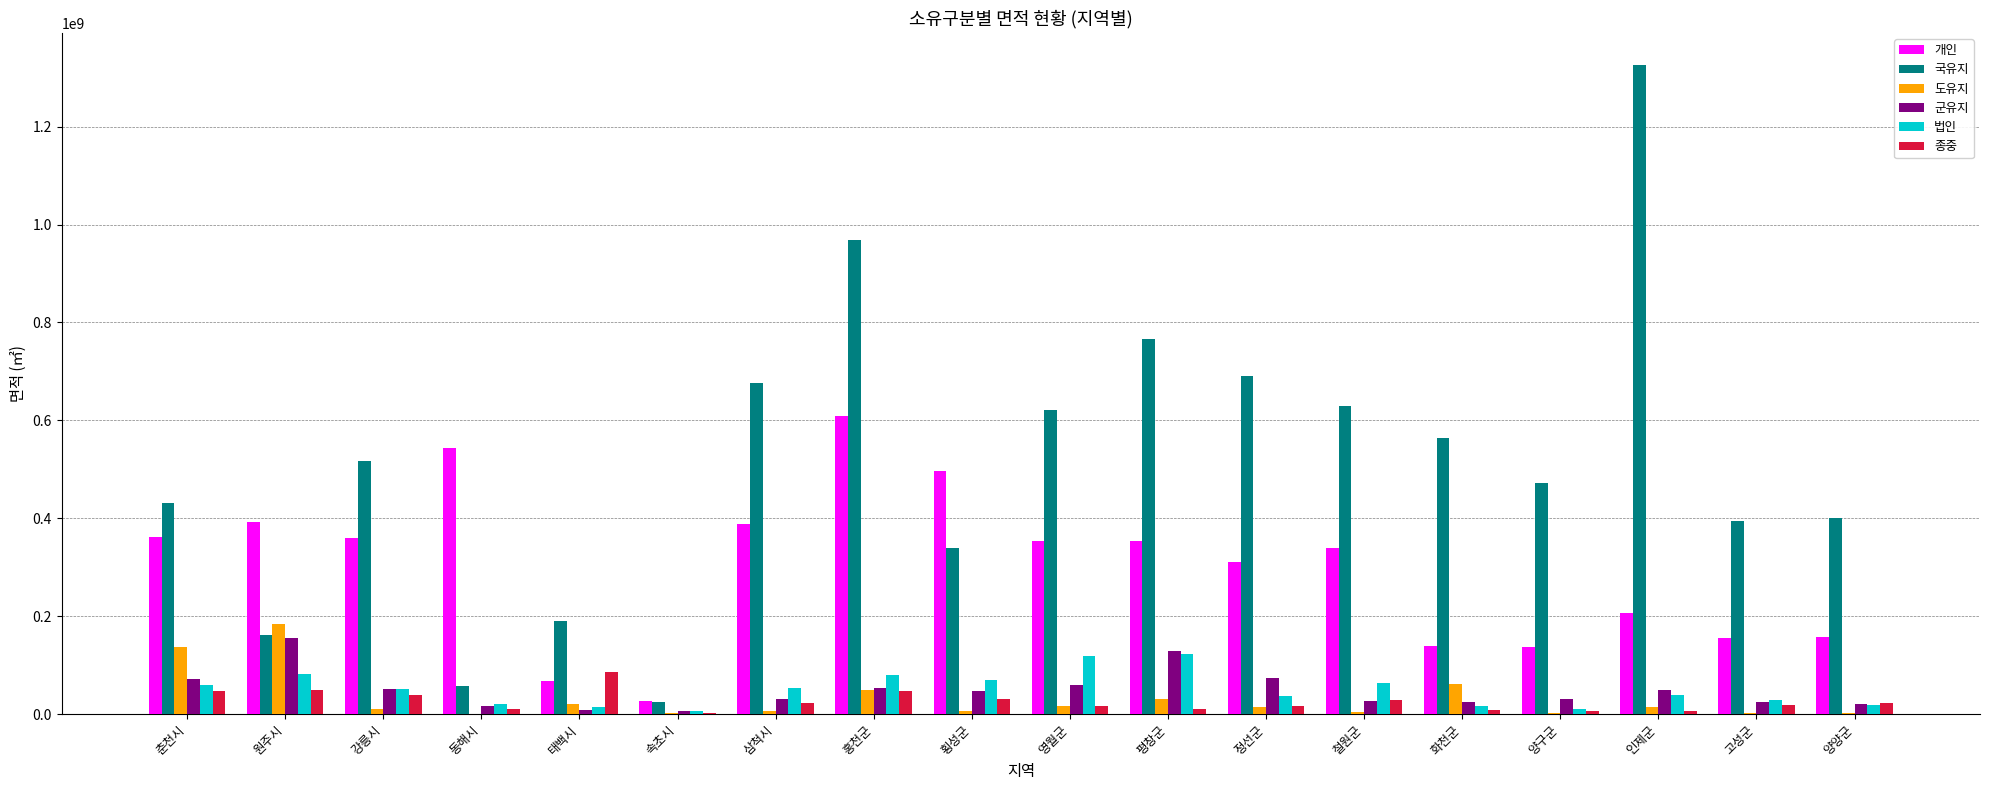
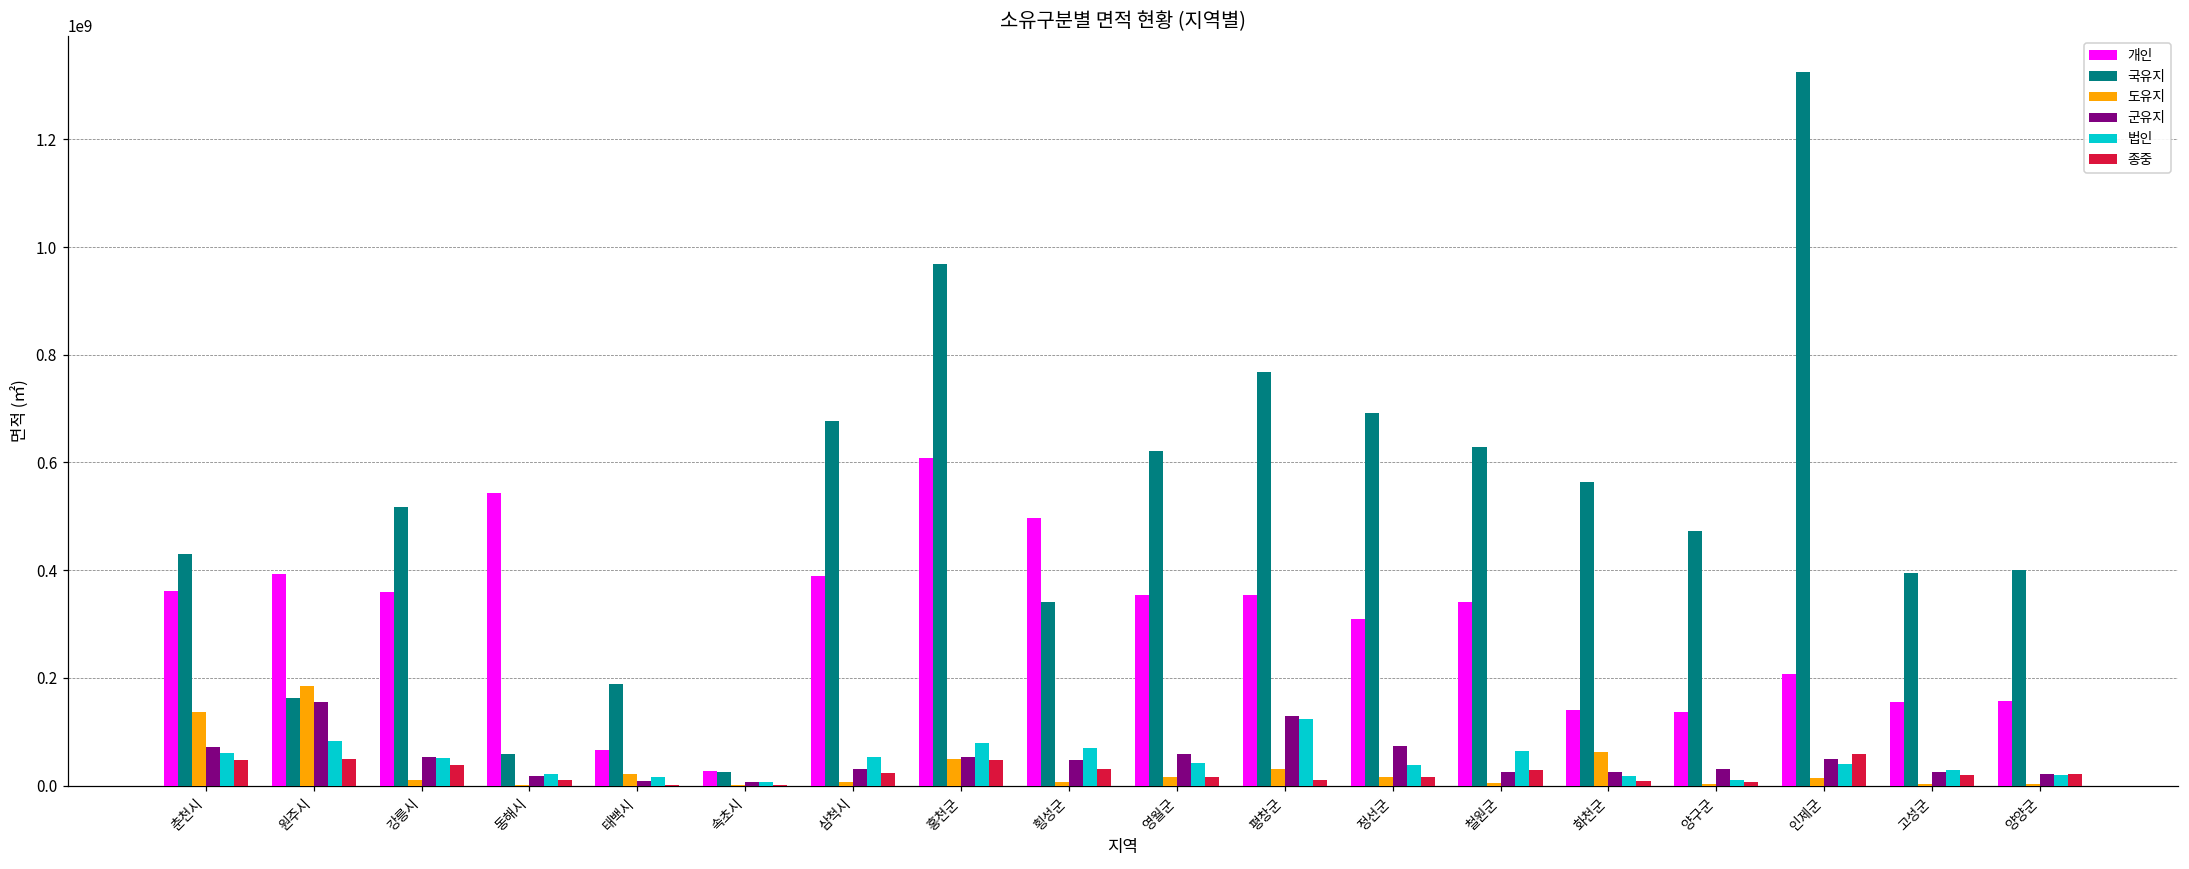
  {
    "개인": {
      "춘천시": 360000000,
      "원주시": 390000000,
      "강릉시": 360000000,
      "동해시": 540000000,
      "태백시": 70000000,
      "속초시": 30000000,
      "삼척시": 390000000,
      "홍천군": 610000000,
      "횡성군": 500000000,
      "영월군": 350000000,
      "평창군": 350000000,
      "정선군": 310000000,
      "철원군": 340000000,
      "화천군": 140000000,
      "양구군": 140000000,
      "인제군": 210000000,
      "고성군": 160000000,
      "양양군": 160000000
    },
    "국유지": {
      "춘천시": 430000000,
      "원주시": 160000000,
      "강릉시": 520000000,
      "동해시": 60000000,
      "태백시": 190000000,
      "속초시": 30000000,
      "삼척시": 680000000,
      "홍천군": 970000000,
      "횡성군": 340000000,
      "영월군": 620000000,
      "평창군": 770000000,
      "정선군": 690000000,
      "철원군": 630000000,
      "화천군": 560000000,
      "양구군": 470000000,
      "인제군": 1330000000,
      "고성군": 390000000,
      "양양군": 400000000
    },
    "도유지": {
      "춘천시": 140000000,
      "원주시": 180000000,
      "강릉시": 10000000,
      "태백시": 20000000,
      "삼척시": 10000000,
      "홍천군": 50000000,
      "횡성군": 10000000,
      "영월군": 20000000,
      "평창군": 30000000,
      "정선군": 20000000,
      "화천군": 60000000,
      "인제군": 10000000
    },
    "군유지": {
      "춘천시": 70000000,
      "원주시": 150000000,
      "강릉시": 50000000,
      "동해시": 20000000,
      "태백시": 10000000,
      "속초시": 10000000,
      "삼척시": 30000000,
      "홍천군": 50000000,
      "횡성군": 50000000,
      "영월군": 60000000,
      "평창군": 130000000,
      "정선군": 70000000,
      "철원군": 30000000,
      "화천군": 30000000,
      "양구군": 30000000,
      "인제군": 50000000,
      "고성군": 30000000,
      "양양군": 20000000
    },
    "법인": {
      "춘천시": 60000000,
      "원주시": 80000000,
      "강릉시": 50000000,
      "동해시": 20000000,
      "태백시": 20000000,
      "속초시": 10000000,
      "삼척시": 50000000,
      "홍천군": 80000000,
      "횡성군": 70000000,
-     "영월군": 120000000,
+     "영월군": 40000000,
      "평창군": 120000000,
      "정선군": 40000000,
      "철원군": 60000000,
      "화천군": 20000000,
      "양구군": 10000000,
      "인제군": 40000000,
      "고성군": 30000000,
      "양양군": 20000000
    },
    "종중": {
      "춘천시": 50000000,
      "원주시": 50000000,
      "강릉시": 40000000,
      "동해시": 10000000,
-     "태백시": 90000000,
+     "태백시": 0,
      "삼척시": 20000000,
      "홍천군": 50000000,
      "횡성군": 30000000,
      "영월군": 20000000,
      "평창군": 10000000,
      "정선군": 20000000,
      "철원군": 30000000,
      "화천군": 10000000,
      "양구군": 10000000,
-     "인제군": 10000000,
+     "인제군": 60000000,
      "고성군": 20000000,
      "양양군": 20000000
    }
  }
